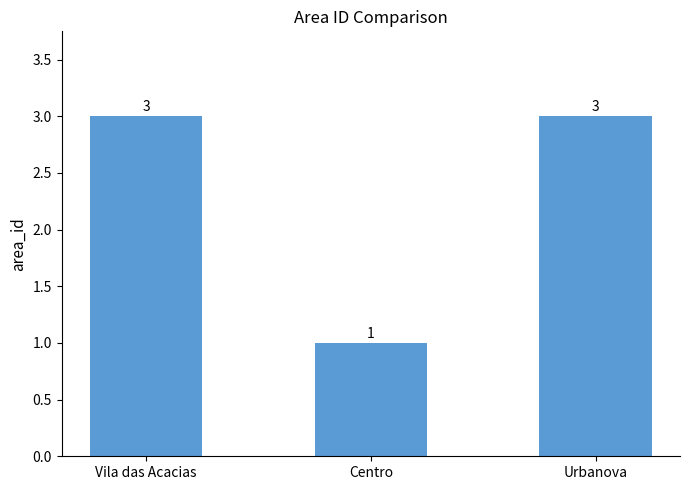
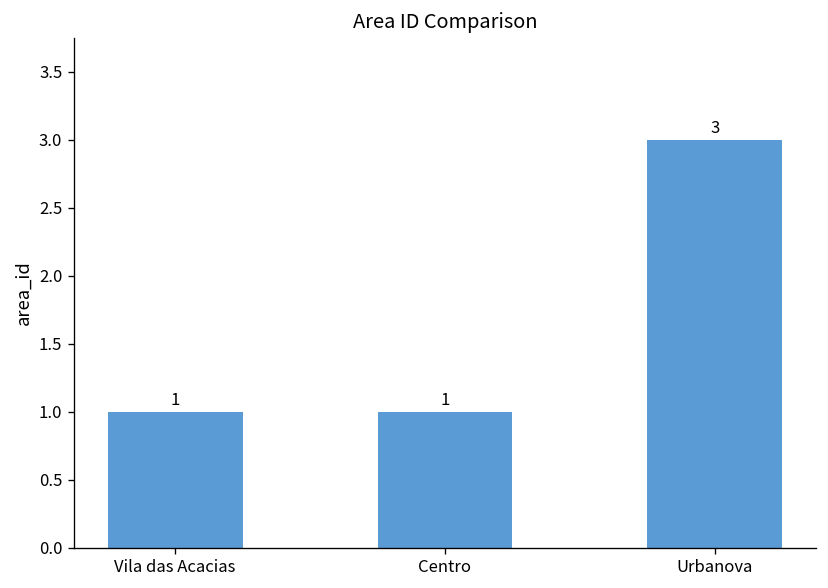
  {
-   "Vila das Acacias": 3,
+   "Vila das Acacias": 1,
    "Centro": 1,
    "Urbanova": 3
  }
